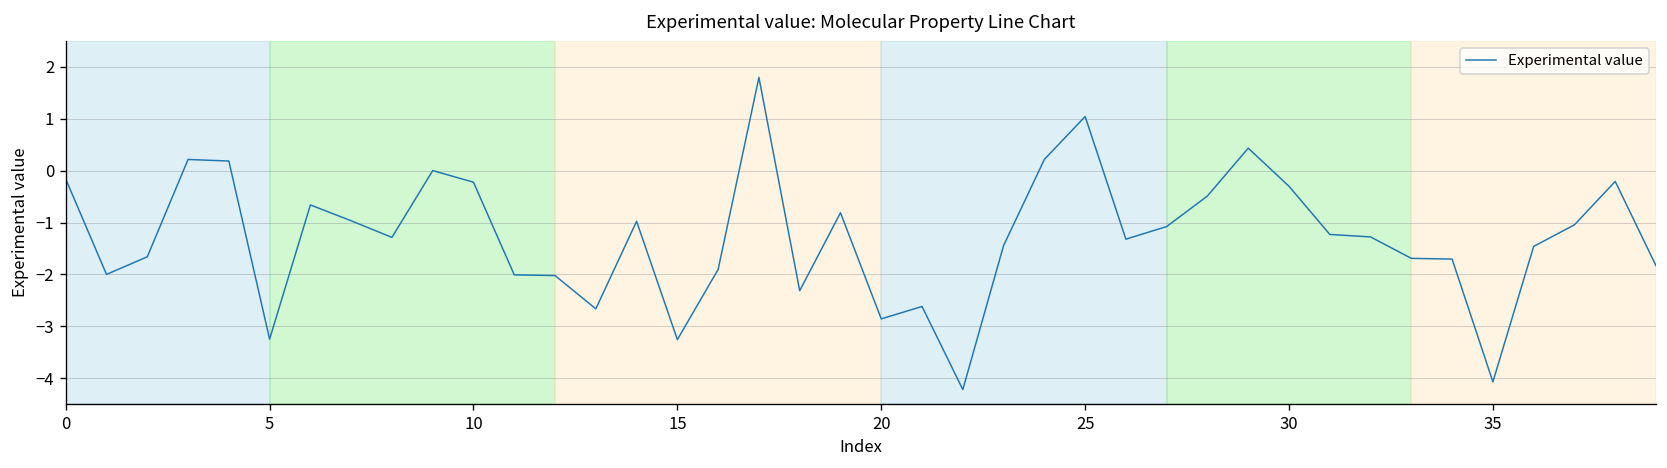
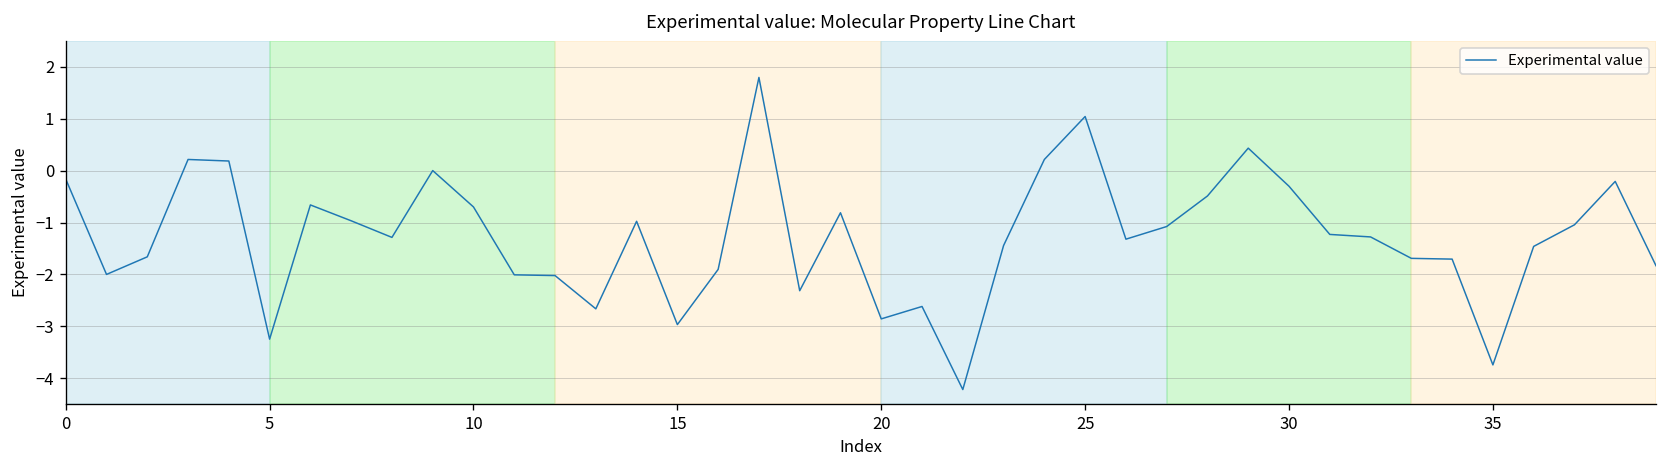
  {
    "0": -0.2,
    "5": -3.2,
-   "10": -0.2,
-   "15": -3.3,
+   "10": -0.7,
+   "15": -3.0,
    "20": -2.9,
    "25": 1.0,
    "30": -0.3,
-   "35": -4.1
+   "35": -3.7
  }
